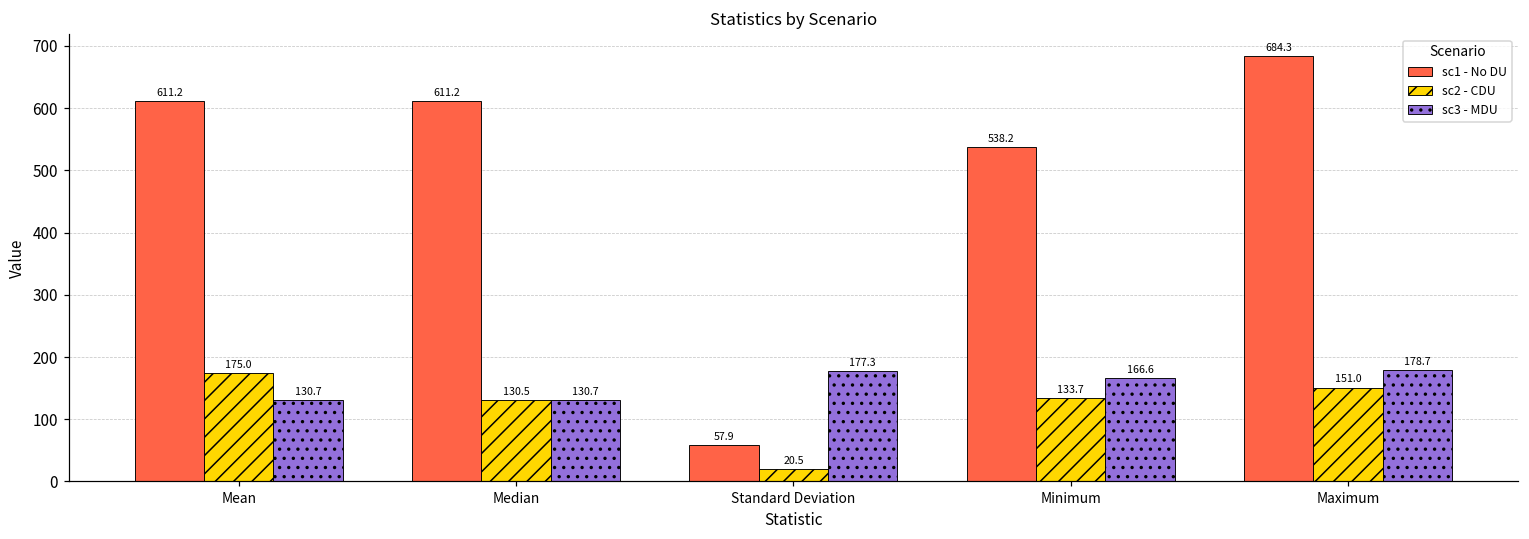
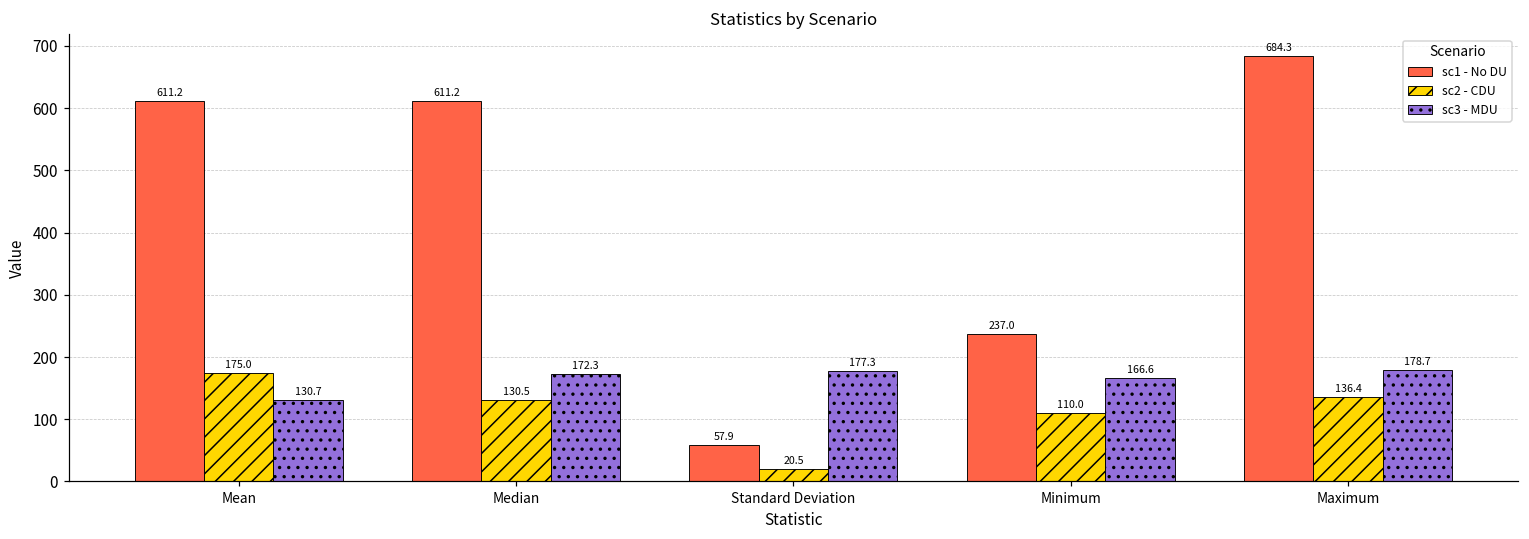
  {
    "sc1 - No DU": {
      "Mean": 611.2,
      "Median": 611.2,
      "Standard Deviation": 57.9,
-     "Minimum": 538.2,
+     "Minimum": 237.0,
      "Maximum": 684.3
    },
    "sc2 - CDU": {
      "Mean": 175.0,
      "Median": 130.5,
      "Standard Deviation": 20.5,
-     "Minimum": 133.7,
-     "Maximum": 151.0
+     "Minimum": 110.0,
+     "Maximum": 136.4
    },
    "sc3 - MDU": {
      "Mean": 130.7,
-     "Median": 130.7,
+     "Median": 172.3,
      "Standard Deviation": 177.3,
      "Minimum": 166.6,
      "Maximum": 178.7
    }
  }
